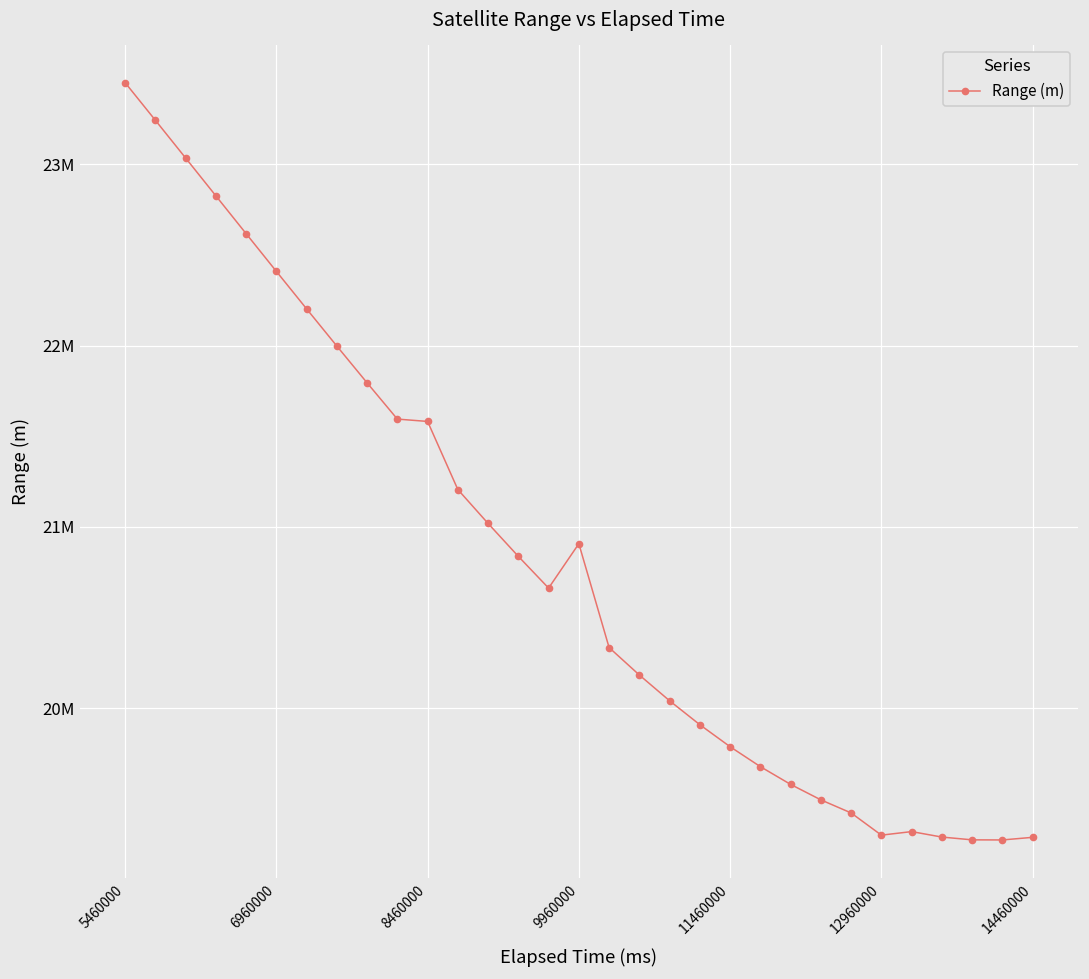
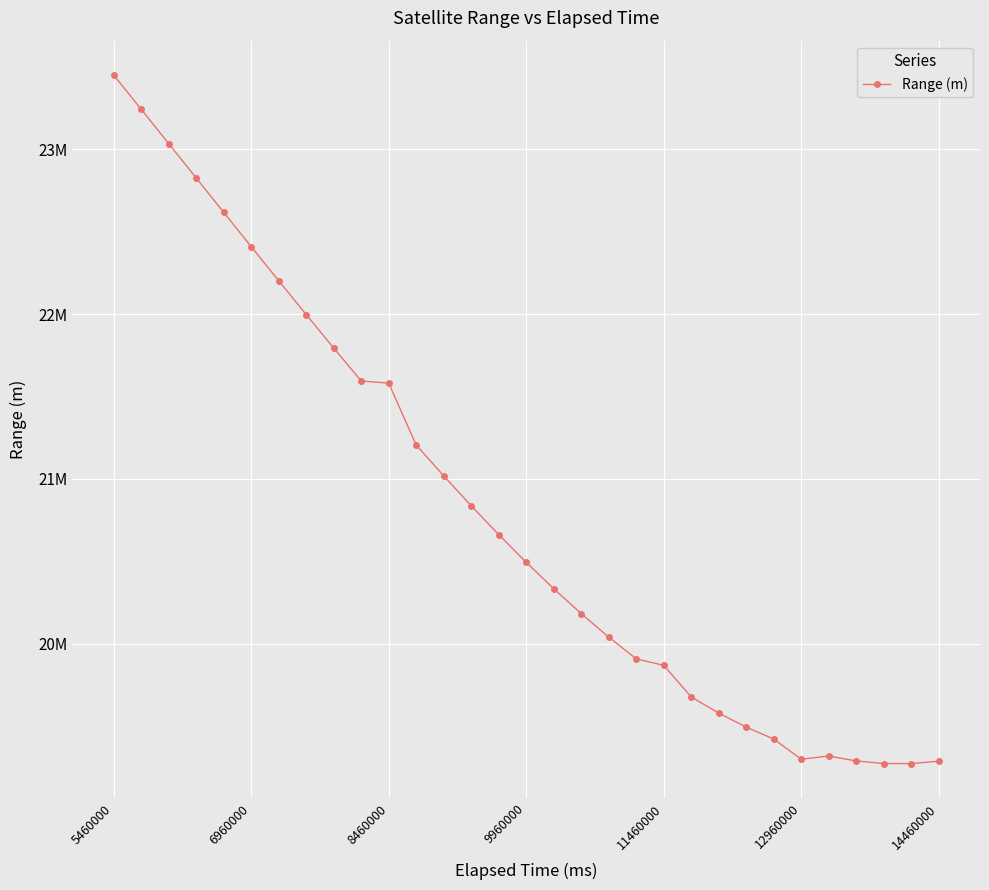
  {
    "5460000": 23450000,
    "6960000": 22410000,
    "8460000": 21580000,
-   "9960000": 20910000,
-   "11460000": 19790000,
+   "9960000": 20490000,
+   "11460000": 19870000,
    "12960000": 19300000,
    "14460000": 19290000
  }
